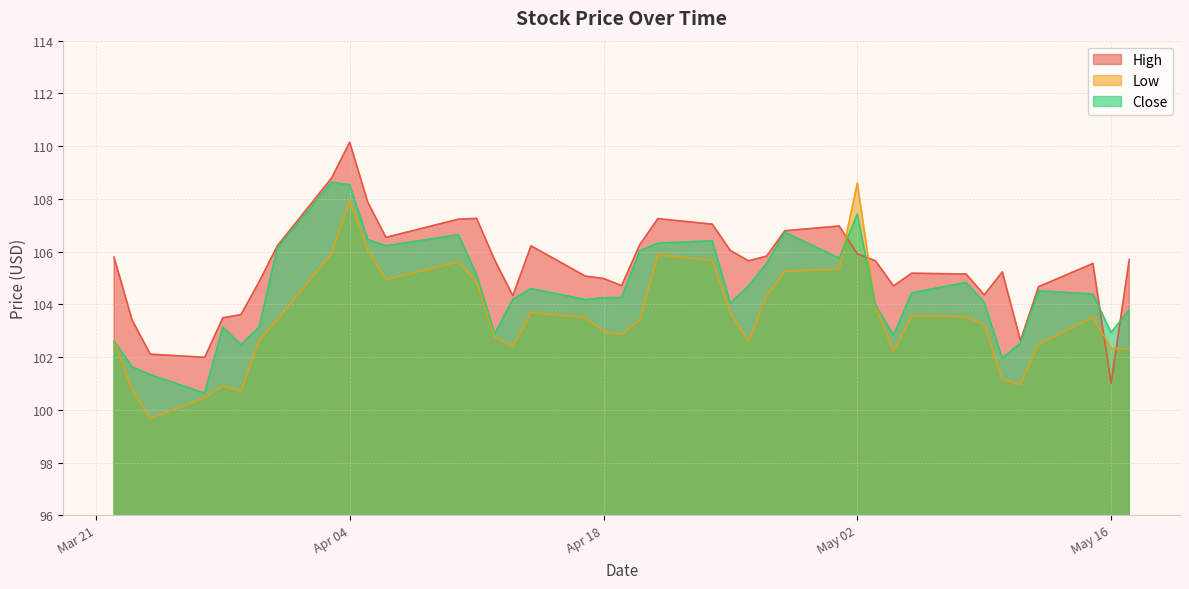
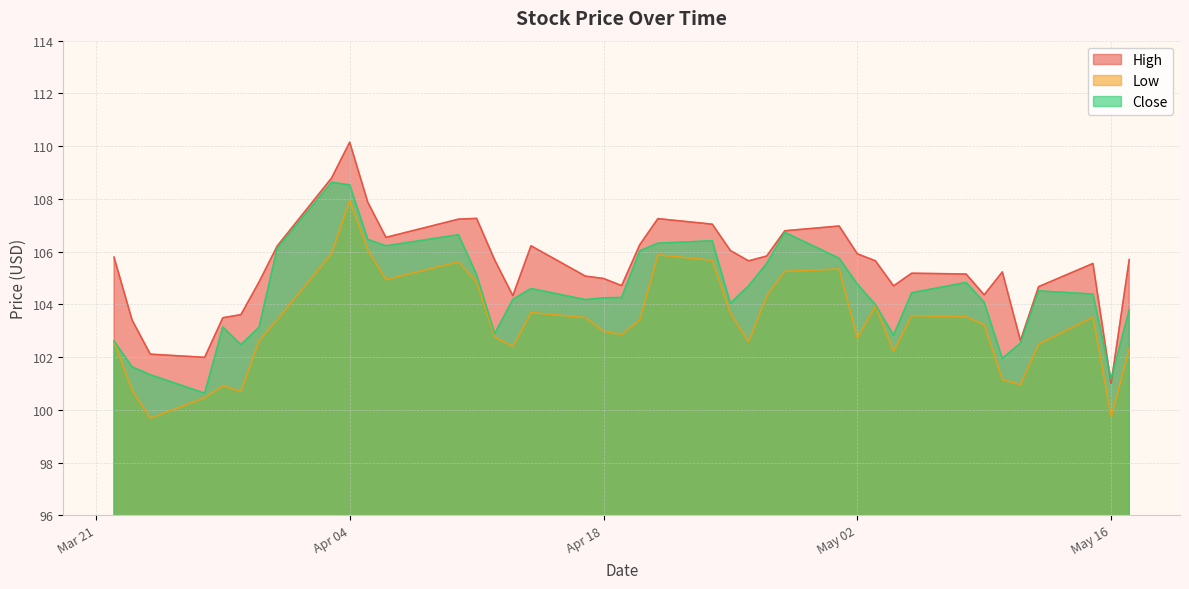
  {
    "High": {
      "Apr 04": 110.2,
      "Apr 18": 105.0,
      "May 02": 105.9,
      "May 16": 101.0
    },
    "Low": {
      "Apr 04": 107.9,
      "Apr 18": 103.0,
-     "May 02": 108.6,
-     "May 16": 102.3
+     "May 02": 102.7,
+     "May 16": 99.7
    },
    "Close": {
      "Apr 04": 108.5,
      "Apr 18": 104.2,
-     "May 02": 107.4,
-     "May 16": 102.9
+     "May 02": 104.8,
+     "May 16": 101.2
    }
  }
